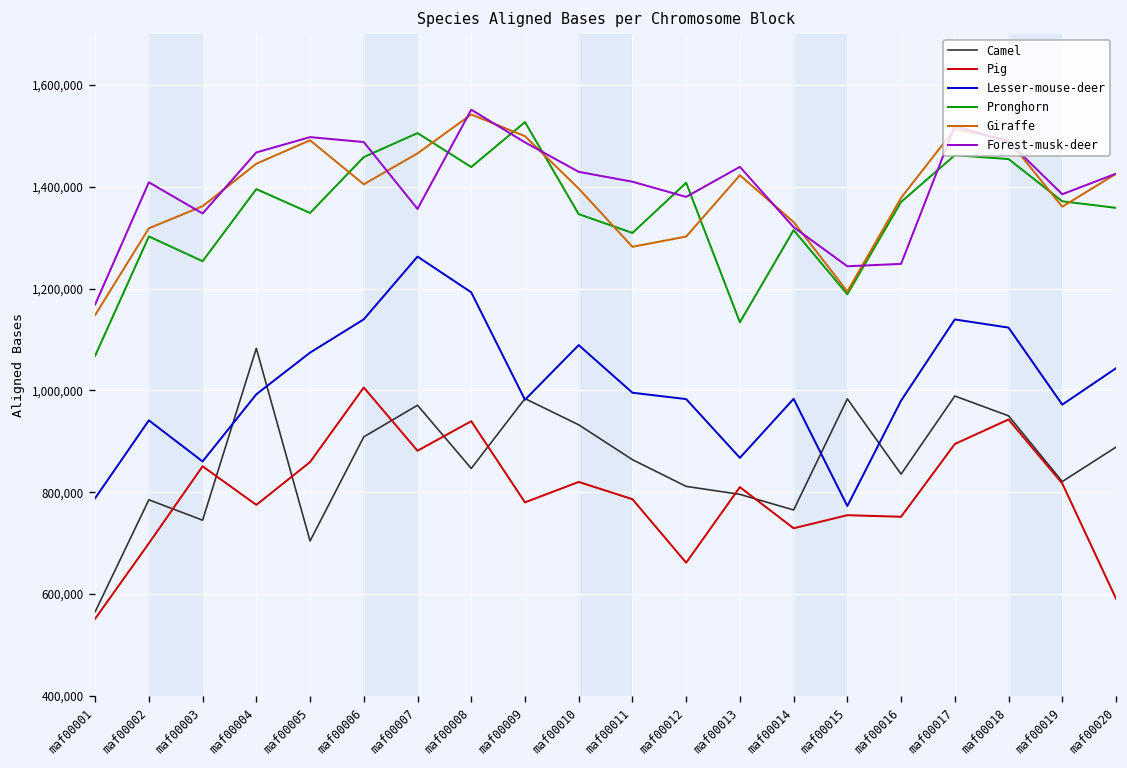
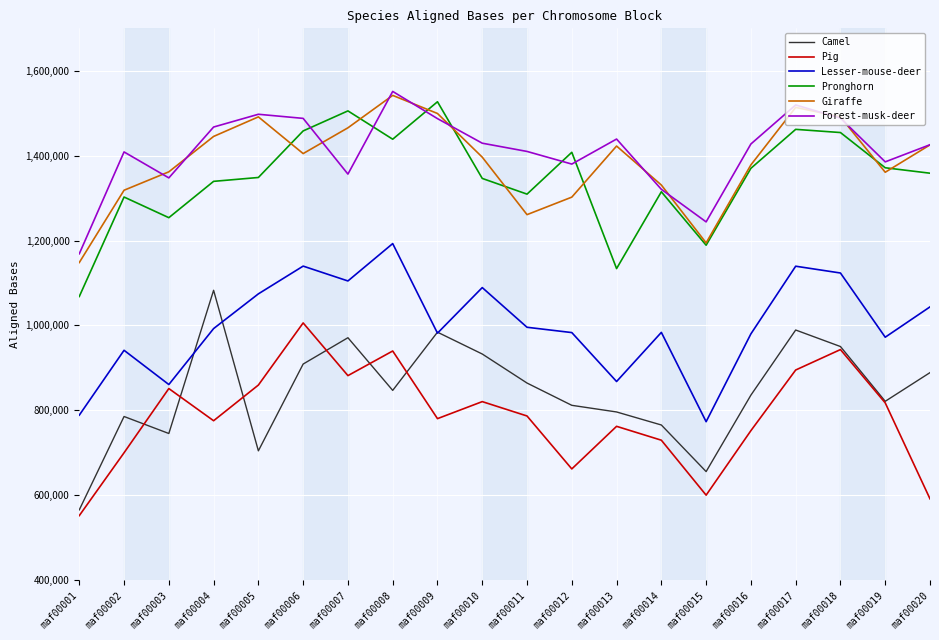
  {
    "Camel": {
      "maf00001": "570,000",
      "maf00002": "790,000",
      "maf00003": "750,000",
      "maf00004": "1,080,000",
      "maf00005": "700,000",
      "maf00006": "910,000",
      "maf00007": "970,000",
      "maf00008": "850,000",
      "maf00010": "930,000",
      "maf00011": "860,000",
      "maf00012": "810,000",
      "maf00013": "800,000",
      "maf00014": "770,000",
-     "maf00015": "980,000",
+     "maf00015": "660,000",
      "maf00016": "840,000",
      "maf00017": "990,000",
      "maf00018": "950,000",
      "maf00020": "890,000"
    },
    "Pig": {
      "maf00001": "550,000",
      "maf00002": "700,000",
      "maf00003": "850,000",
      "maf00004": "780,000",
      "maf00005": "860,000",
      "maf00006": "1,010,000",
      "maf00007": "880,000",
      "maf00008": "940,000",
      "maf00009": "780,000",
      "maf00010": "820,000",
      "maf00011": "790,000",
      "maf00012": "660,000",
-     "maf00013": "810,000",
+     "maf00013": "760,000",
      "maf00014": "730,000",
-     "maf00015": "760,000",
+     "maf00015": "600,000",
      "maf00016": "750,000",
      "maf00017": "890,000",
      "maf00018": "940,000",
      "maf00020": "590,000"
    },
    "Lesser-mouse-deer": {
      "maf00001": "790,000",
      "maf00002": "940,000",
      "maf00003": "860,000",
      "maf00004": "990,000",
      "maf00005": "1,070,000",
      "maf00006": "1,140,000",
-     "maf00007": "1,260,000",
+     "maf00007": "1,100,000",
      "maf00008": "1,190,000",
      "maf00010": "1,090,000",
      "maf00011": "1,000,000",
      "maf00012": "980,000",
      "maf00013": "870,000",
      "maf00014": "980,000",
      "maf00015": "770,000",
      "maf00016": "980,000",
      "maf00017": "1,140,000",
      "maf00018": "1,120,000",
      "maf00019": "970,000",
      "maf00020": "1,040,000"
    },
    "Pronghorn": {
      "maf00001": "1,070,000",
      "maf00002": "1,300,000",
      "maf00003": "1,250,000",
-     "maf00004": "1,400,000",
+     "maf00004": "1,340,000",
      "maf00005": "1,350,000",
      "maf00006": "1,460,000",
      "maf00007": "1,510,000",
      "maf00008": "1,440,000",
      "maf00009": "1,530,000",
      "maf00010": "1,350,000",
      "maf00011": "1,310,000",
      "maf00012": "1,410,000",
      "maf00013": "1,130,000",
      "maf00016": "1,370,000",
      "maf00017": "1,460,000",
      "maf00018": "1,450,000",
      "maf00019": "1,370,000",
      "maf00020": "1,360,000"
    },
    "Giraffe": {
      "maf00001": "1,150,000",
      "maf00002": "1,320,000",
      "maf00003": "1,360,000",
      "maf00004": "1,450,000",
      "maf00005": "1,490,000",
      "maf00006": "1,400,000",
      "maf00007": "1,470,000",
      "maf00008": "1,540,000",
      "maf00009": "1,500,000",
      "maf00010": "1,400,000",
-     "maf00011": "1,280,000",
+     "maf00011": "1,260,000",
      "maf00012": "1,300,000",
      "maf00013": "1,420,000",
      "maf00014": "1,330,000",
      "maf00016": "1,380,000",
      "maf00019": "1,360,000"
    },
    "Forest-musk-deer": {
      "maf00001": "1,170,000",
      "maf00002": "1,410,000",
      "maf00003": "1,350,000",
      "maf00004": "1,470,000",
      "maf00005": "1,500,000",
      "maf00006": "1,490,000",
      "maf00007": "1,360,000",
      "maf00008": "1,550,000",
      "maf00009": "1,490,000",
      "maf00010": "1,430,000",
      "maf00011": "1,410,000",
      "maf00012": "1,380,000",
      "maf00013": "1,440,000",
      "maf00015": "1,240,000",
-     "maf00016": "1,250,000",
+     "maf00016": "1,430,000",
      "maf00019": "1,390,000"
    }
  }
